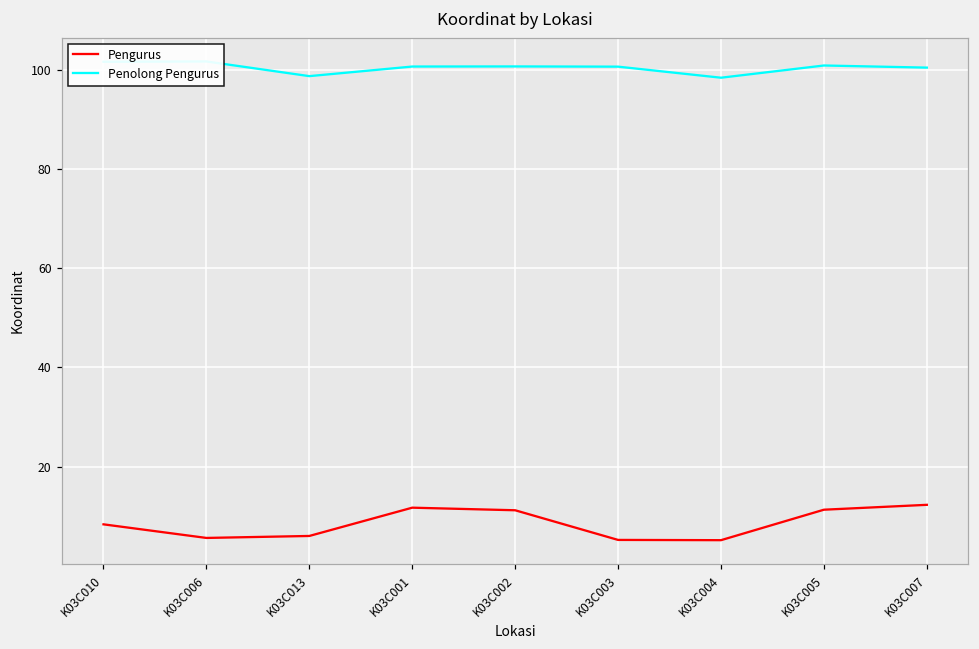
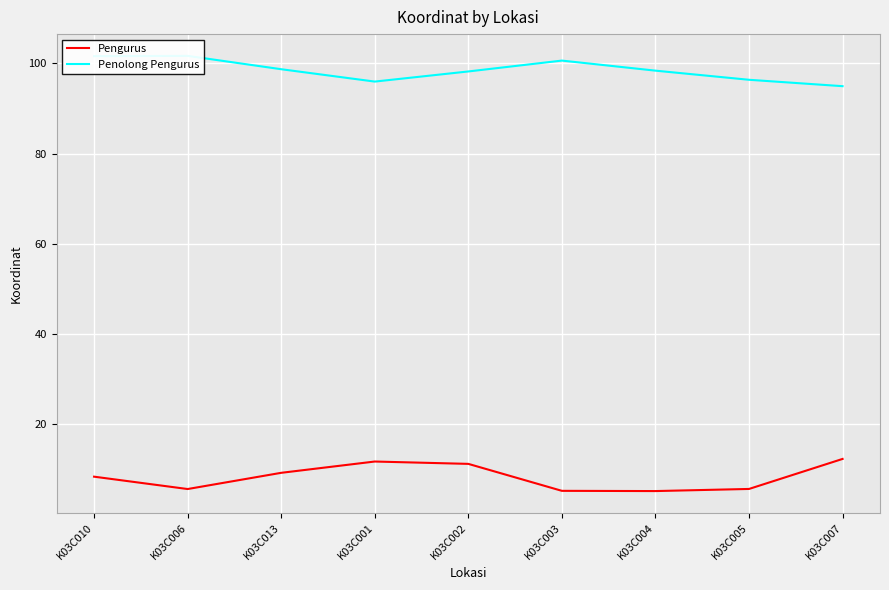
  {
    "Pengurus": {
      "K03C010": 8,
      "K03C006": 6,
-     "K03C013": 6,
+     "K03C013": 9,
      "K03C001": 12,
      "K03C002": 11,
      "K03C003": 5,
      "K03C004": 5,
-     "K03C005": 11,
+     "K03C005": 6,
      "K03C007": 12
    },
    "Penolong Pengurus": {
      "K03C013": 99,
-     "K03C001": 101,
-     "K03C002": 101,
+     "K03C001": 96,
+     "K03C002": 98,
      "K03C003": 101,
      "K03C004": 98,
-     "K03C005": 101,
-     "K03C007": 100
+     "K03C005": 96,
+     "K03C007": 95
    }
  }
